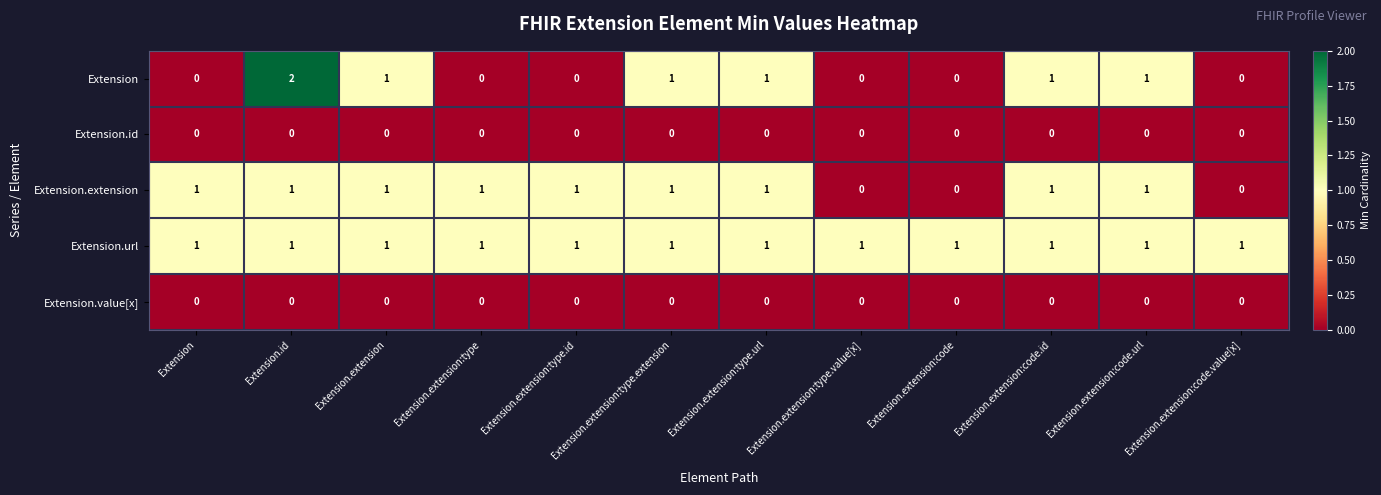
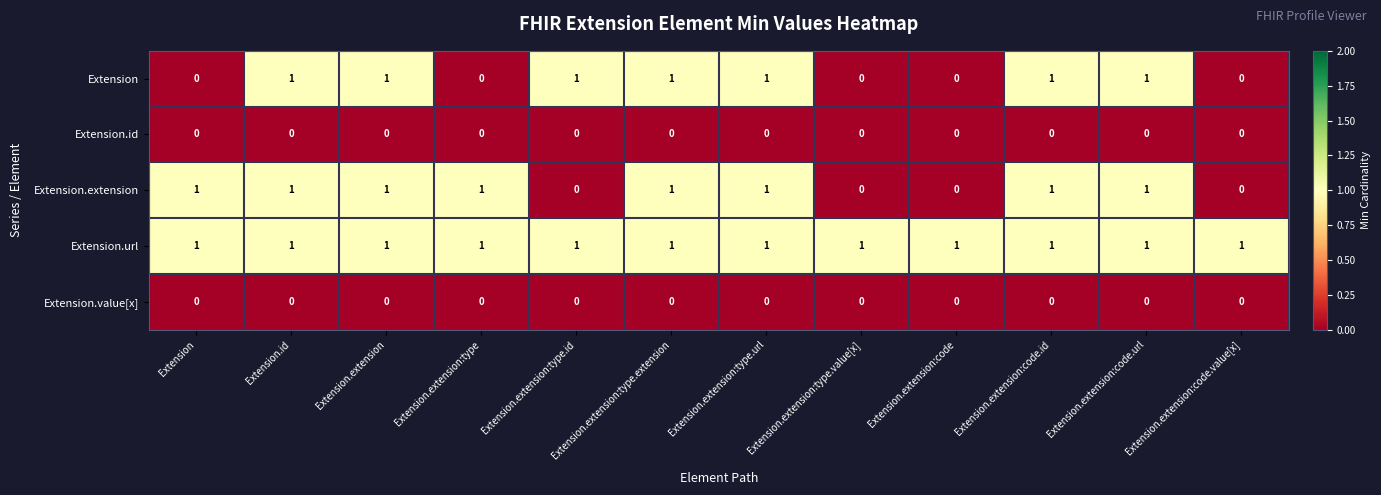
  {
    "Extension": {
      "Extension": 0,
-     "Extension.id": 2,
+     "Extension.id": 1,
      "Extension.extension": 1,
      "Extension.extension:type": 0,
-     "Extension.extension:type.id": 0,
+     "Extension.extension:type.id": 1,
      "Extension.extension:type.extension": 1,
      "Extension.extension:type.url": 1,
      "Extension.extension:type.value[x]": 0,
      "Extension.extension:code": 0,
      "Extension.extension:code.id": 1,
      "Extension.extension:code.url": 1,
      "Extension.extension:code.value[x]": 0
    },
    "Extension.id": {
      "Extension": 0,
      "Extension.id": 0,
      "Extension.extension": 0,
      "Extension.extension:type": 0,
      "Extension.extension:type.id": 0,
      "Extension.extension:type.extension": 0,
      "Extension.extension:type.url": 0,
      "Extension.extension:type.value[x]": 0,
      "Extension.extension:code": 0,
      "Extension.extension:code.id": 0,
      "Extension.extension:code.url": 0,
      "Extension.extension:code.value[x]": 0
    },
    "Extension.extension": {
      "Extension": 1,
      "Extension.id": 1,
      "Extension.extension": 1,
      "Extension.extension:type": 1,
-     "Extension.extension:type.id": 1,
+     "Extension.extension:type.id": 0,
      "Extension.extension:type.extension": 1,
      "Extension.extension:type.url": 1,
      "Extension.extension:type.value[x]": 0,
      "Extension.extension:code": 0,
      "Extension.extension:code.id": 1,
      "Extension.extension:code.url": 1,
      "Extension.extension:code.value[x]": 0
    },
    "Extension.url": {
      "Extension": 1,
      "Extension.id": 1,
      "Extension.extension": 1,
      "Extension.extension:type": 1,
      "Extension.extension:type.id": 1,
      "Extension.extension:type.extension": 1,
      "Extension.extension:type.url": 1,
      "Extension.extension:type.value[x]": 1,
      "Extension.extension:code": 1,
      "Extension.extension:code.id": 1,
      "Extension.extension:code.url": 1,
      "Extension.extension:code.value[x]": 1
    },
    "Extension.value[x]": {
      "Extension": 0,
      "Extension.id": 0,
      "Extension.extension": 0,
      "Extension.extension:type": 0,
      "Extension.extension:type.id": 0,
      "Extension.extension:type.extension": 0,
      "Extension.extension:type.url": 0,
      "Extension.extension:type.value[x]": 0,
      "Extension.extension:code": 0,
      "Extension.extension:code.id": 0,
      "Extension.extension:code.url": 0,
      "Extension.extension:code.value[x]": 0
    }
  }
